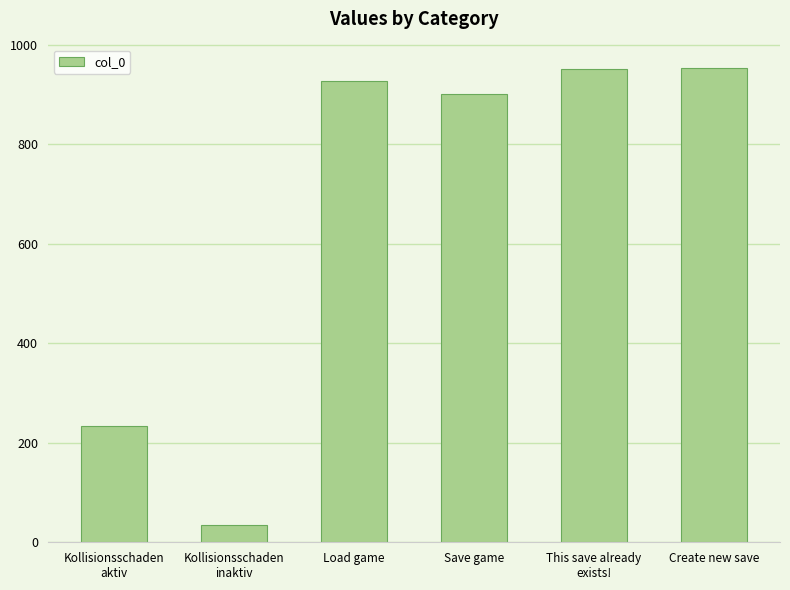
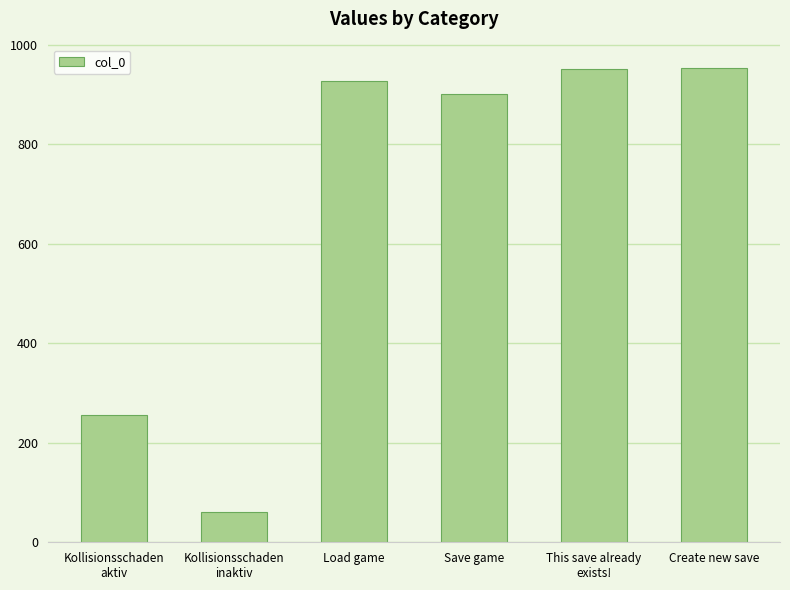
  {
-   "Kollisionsschaden aktiv": 230,
-   "Kollisionsschaden inaktiv": 30,
+   "Kollisionsschaden aktiv": 260,
+   "Kollisionsschaden inaktiv": 60,
    "Load game": 930,
    "Save game": 900,
    "This save already exists!": 950,
    "Create new save": 950
  }
